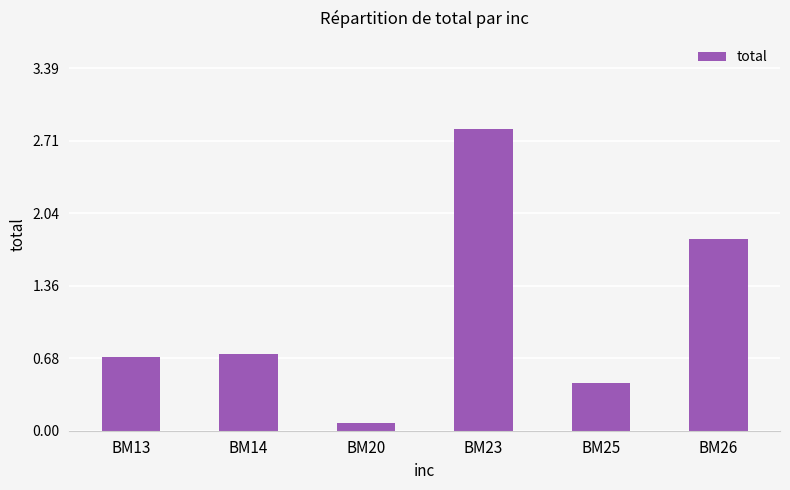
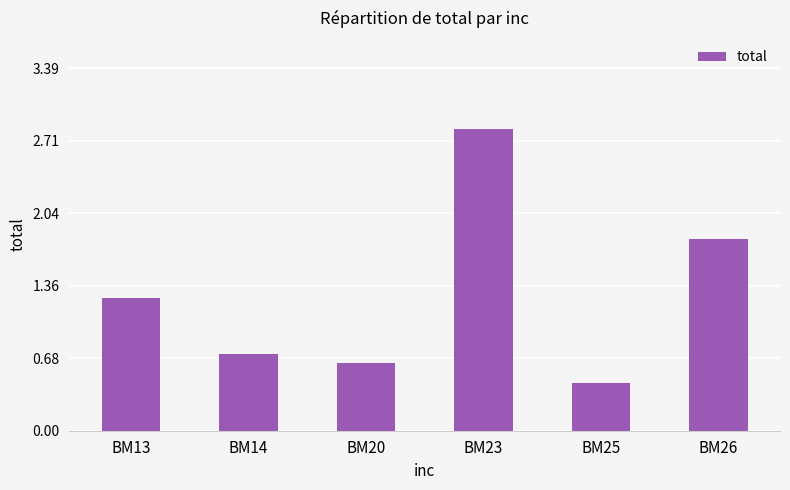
  {
-   "BM13": 0.69,
+   "BM13": 1.24,
    "BM14": 0.72,
-   "BM20": 0.07,
+   "BM20": 0.63,
    "BM23": 2.83,
    "BM25": 0.45,
    "BM26": 1.80
  }
